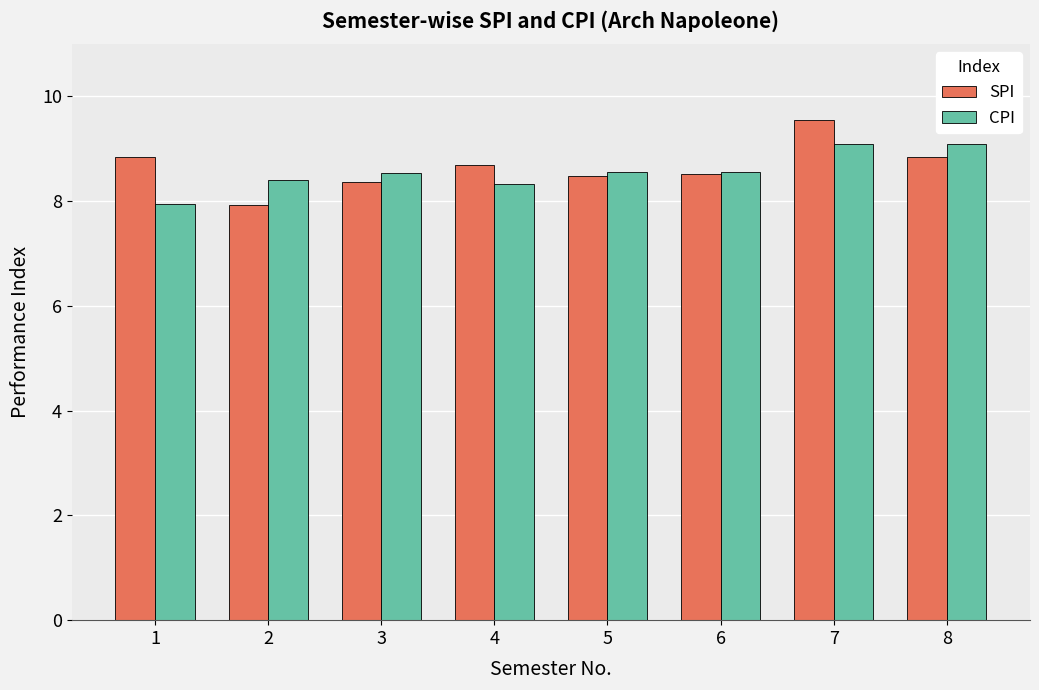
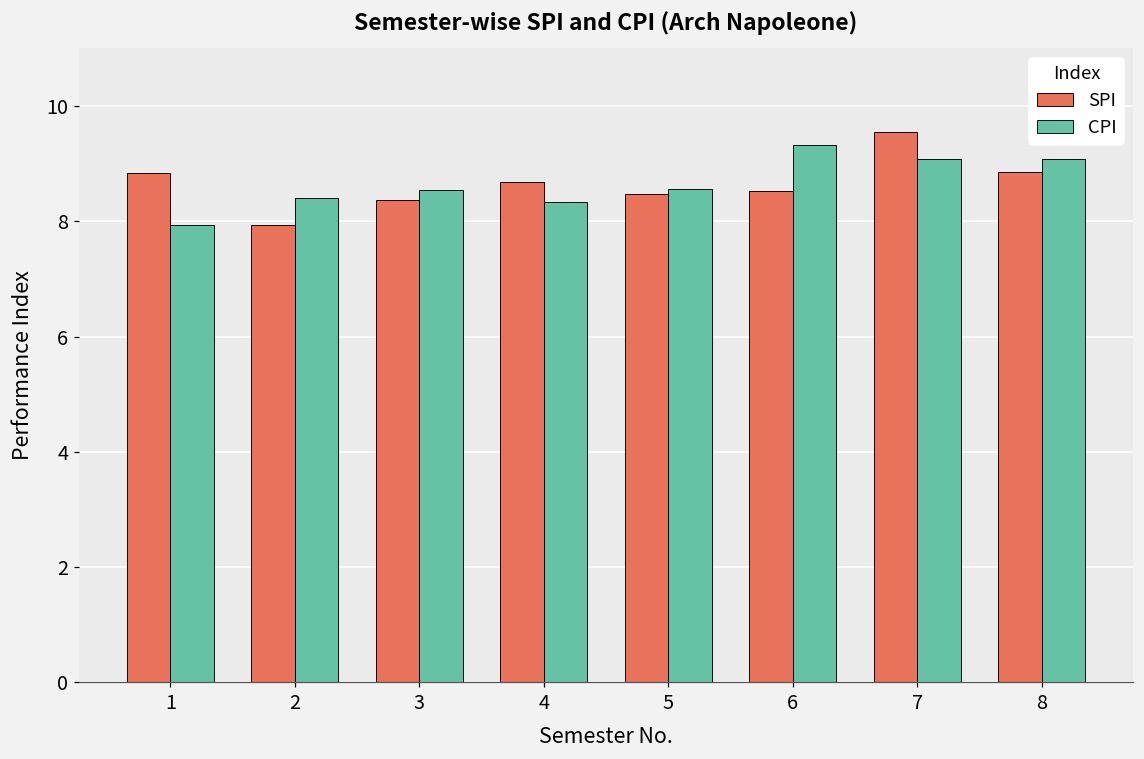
  {
    "SPI": {
      "1": 8.8,
      "2": 7.9,
      "3": 8.4,
      "4": 8.7,
      "5": 8.5,
      "6": 8.5,
      "7": 9.6,
      "8": 8.9
    },
    "CPI": {
      "1": 7.9,
      "2": 8.4,
      "3": 8.5,
      "4": 8.3,
      "5": 8.6,
-     "6": 8.6,
+     "6": 9.3,
      "7": 9.1,
      "8": 9.1
    }
  }
